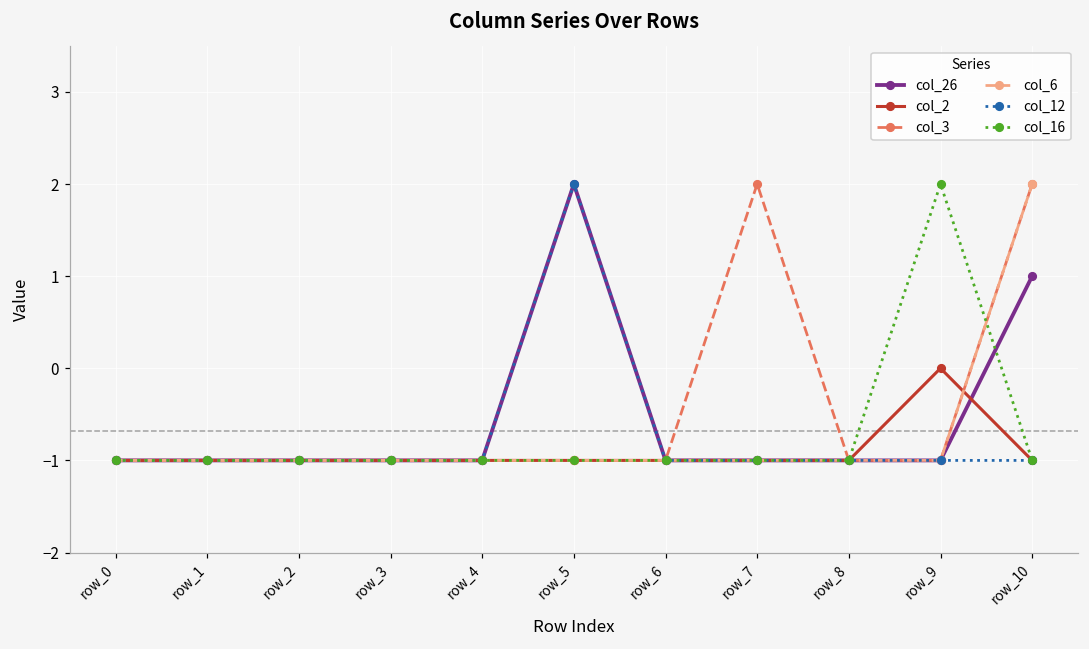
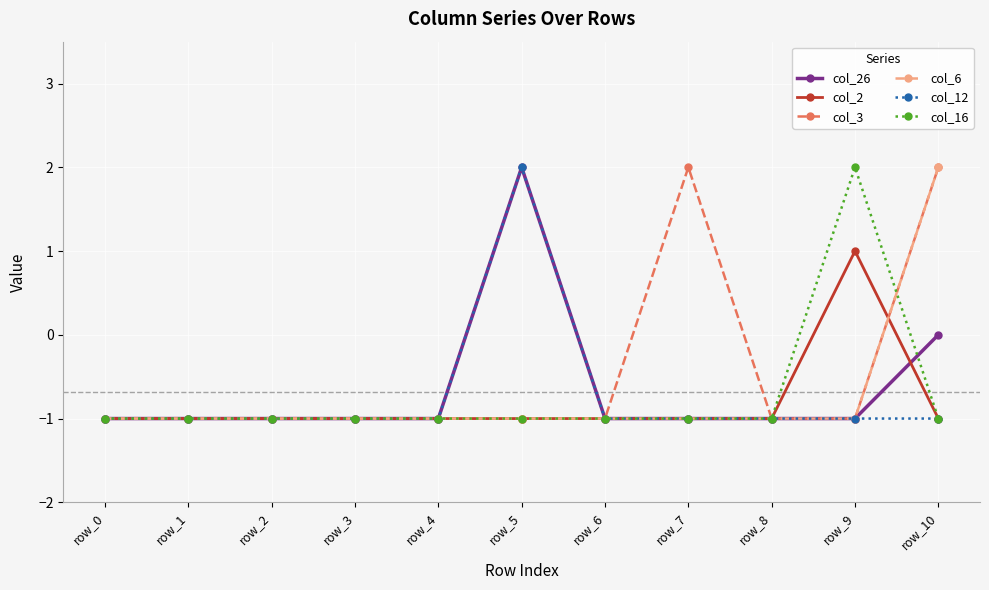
  {
    "col_26": {
-     "row_10": 1
+     "row_10": 0
    },
    "col_2": {
-     "row_9": 0
+     "row_9": 1
    },
    "col_3": {
      "row_7": 2
    },
    "col_16": {
      "row_9": 2
    }
  }
